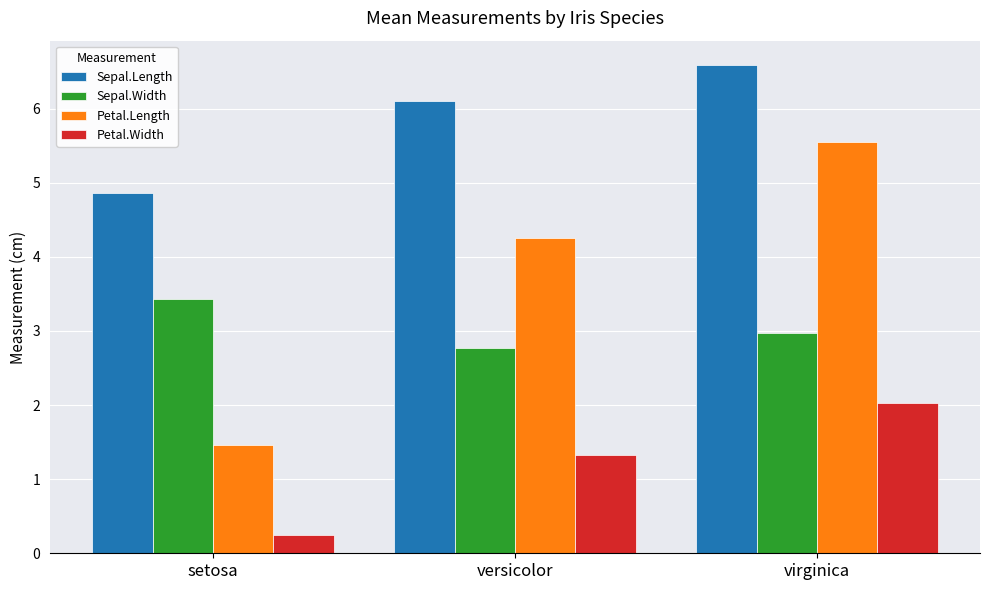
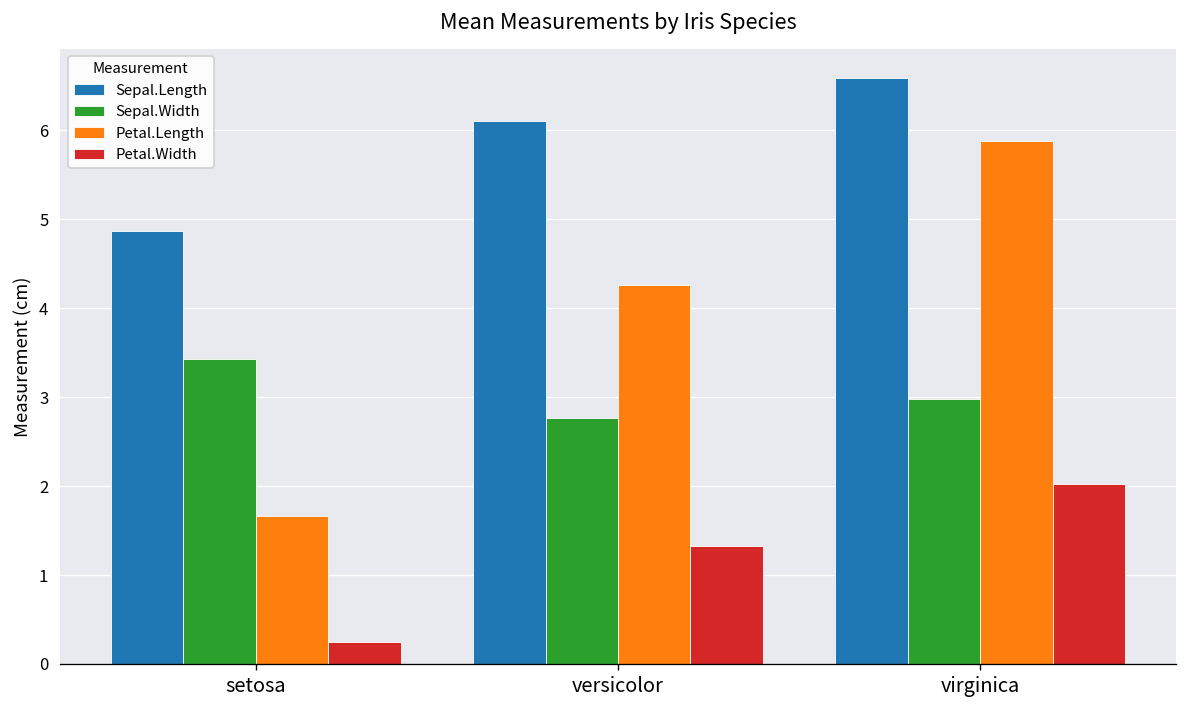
  {
    "Sepal.Length": {
      "setosa": 4.9,
      "versicolor": 6.1,
      "virginica": 6.6
    },
    "Sepal.Width": {
      "setosa": 3.4,
      "versicolor": 2.8,
      "virginica": 3.0
    },
    "Petal.Length": {
-     "setosa": 1.5,
+     "setosa": 1.7,
      "versicolor": 4.3,
-     "virginica": 5.6
+     "virginica": 5.9
    },
    "Petal.Width": {
      "setosa": 0.2,
      "versicolor": 1.3,
      "virginica": 2.0
    }
  }
